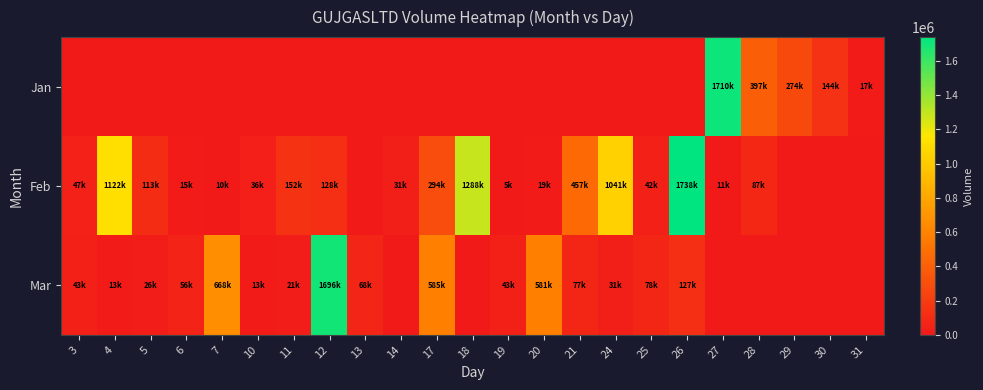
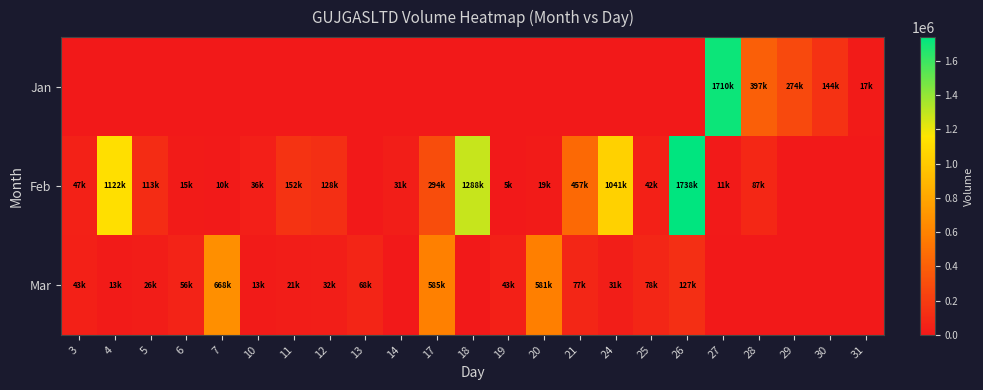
  {
    "Jan": {
      "27": "1710k",
      "28": "397k",
      "29": "274k",
      "30": "144k",
      "31": "17k"
    },
    "Feb": {
      "3": "47k",
      "4": "1122k",
      "5": "113k",
      "6": "15k",
      "7": "10k",
      "10": "36k",
      "11": "152k",
      "12": "128k",
      "14": "31k",
      "17": "294k",
      "18": "1288k",
      "19": "5k",
      "20": "19k",
      "21": "457k",
      "24": "1041k",
      "25": "42k",
      "26": "1738k",
      "27": "11k",
      "28": "87k"
    },
    "Mar": {
      "3": "43k",
      "4": "13k",
      "5": "26k",
      "6": "56k",
      "7": "668k",
      "10": "13k",
      "11": "21k",
-     "12": "1696k",
+     "12": "32k",
      "13": "68k",
      "17": "585k",
      "19": "43k",
      "20": "581k",
      "21": "77k",
      "24": "31k",
      "25": "78k",
      "26": "127k"
    }
  }
